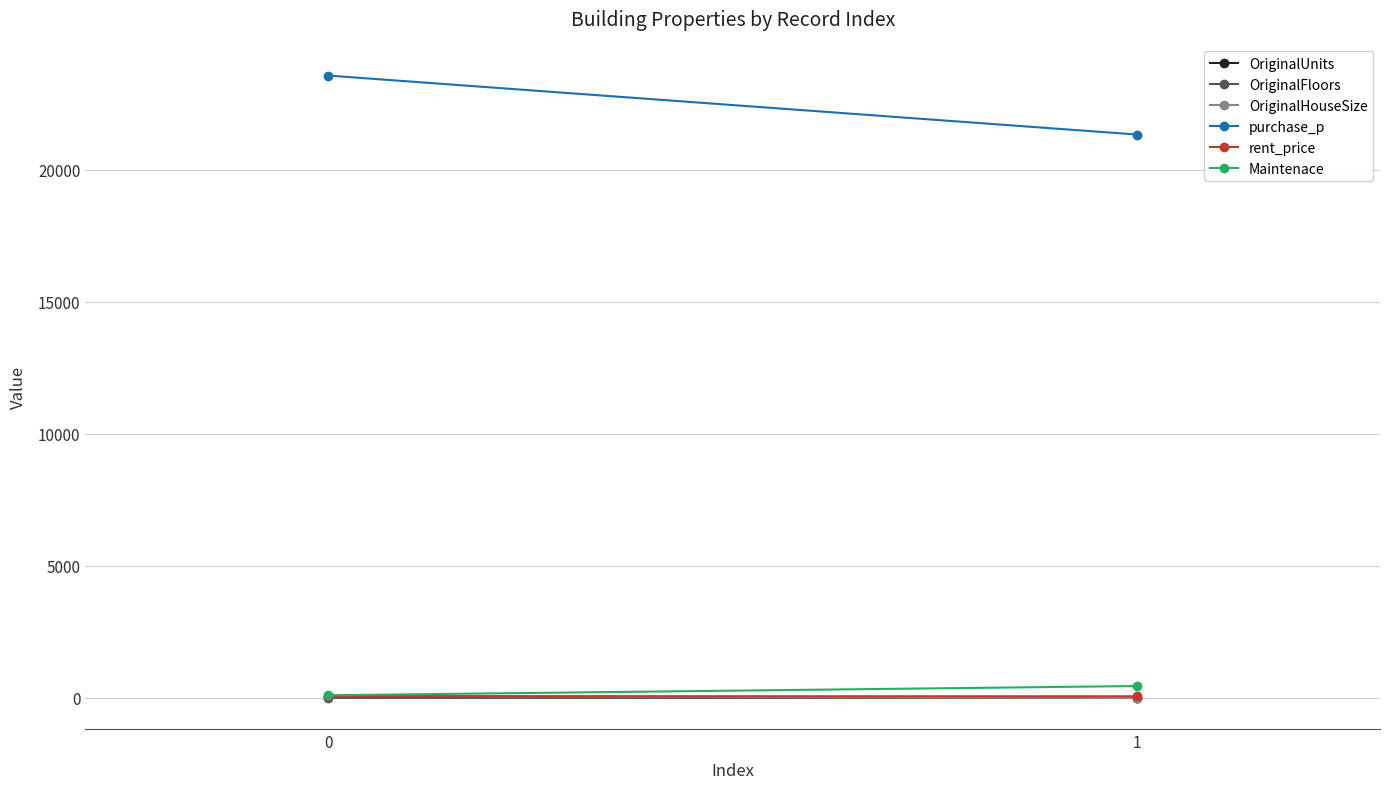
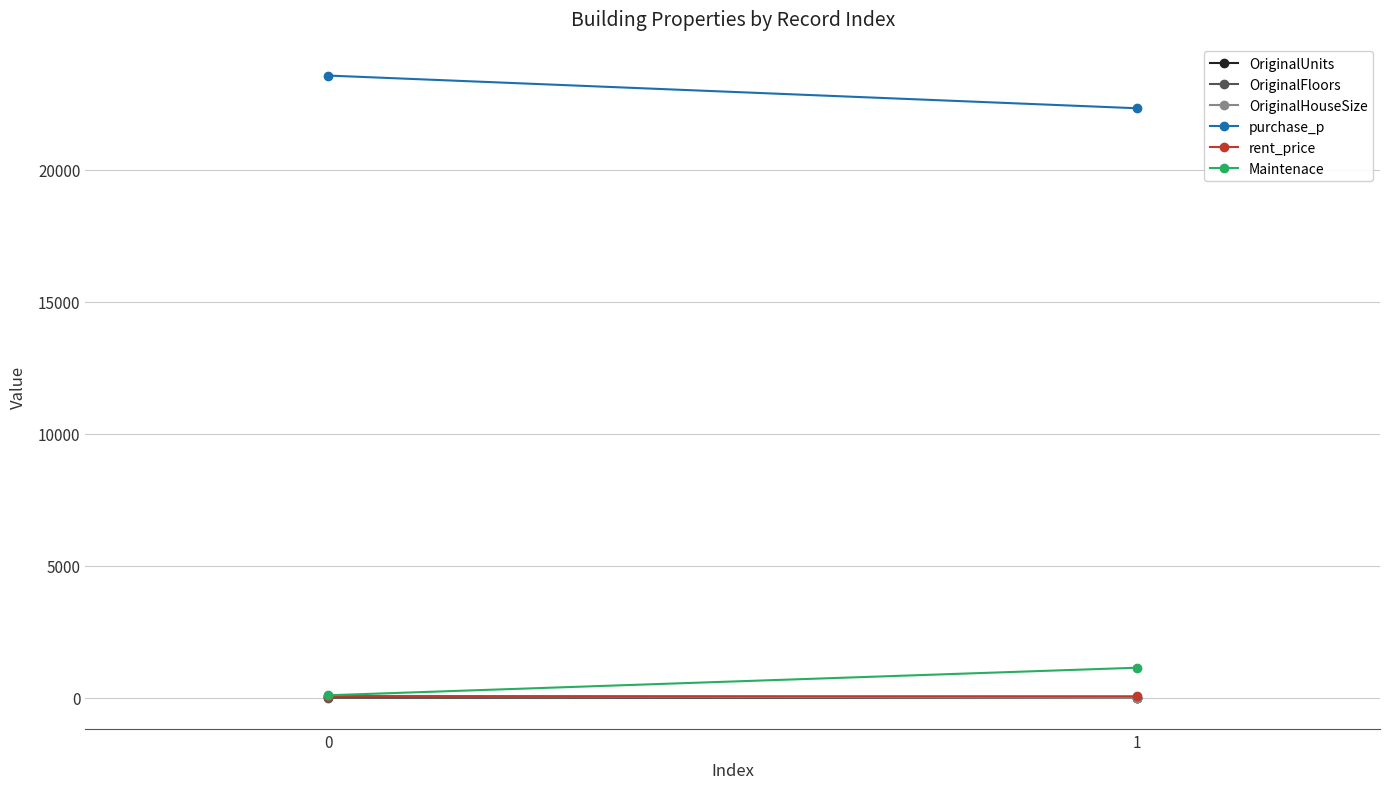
  {
    "purchase_p": {
      "0": 23600,
-     "1": 21300
+     "1": 22300
    },
    "Maintenace": {
-     "1": 500
+     "1": 1100
    }
  }
